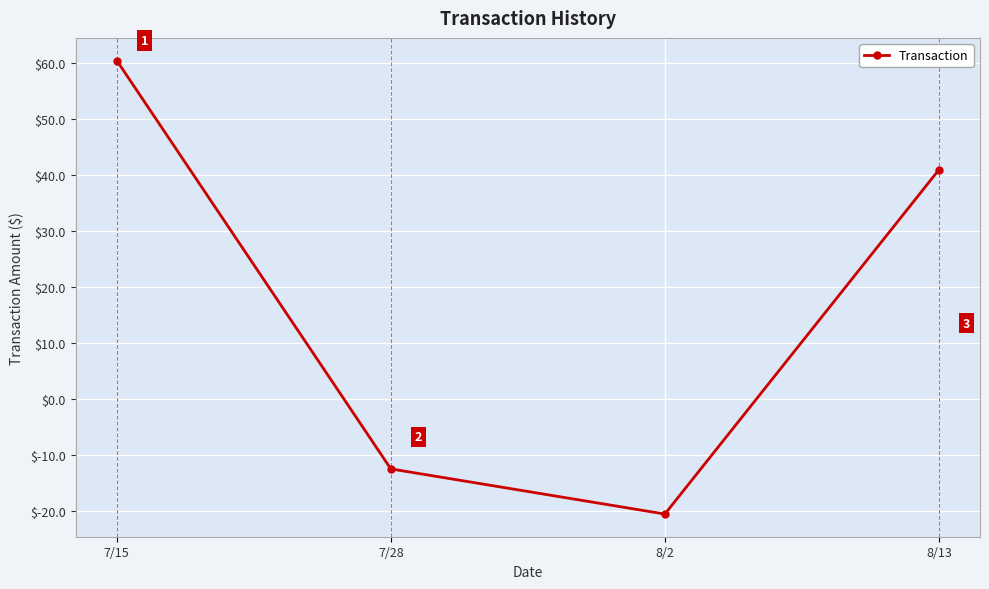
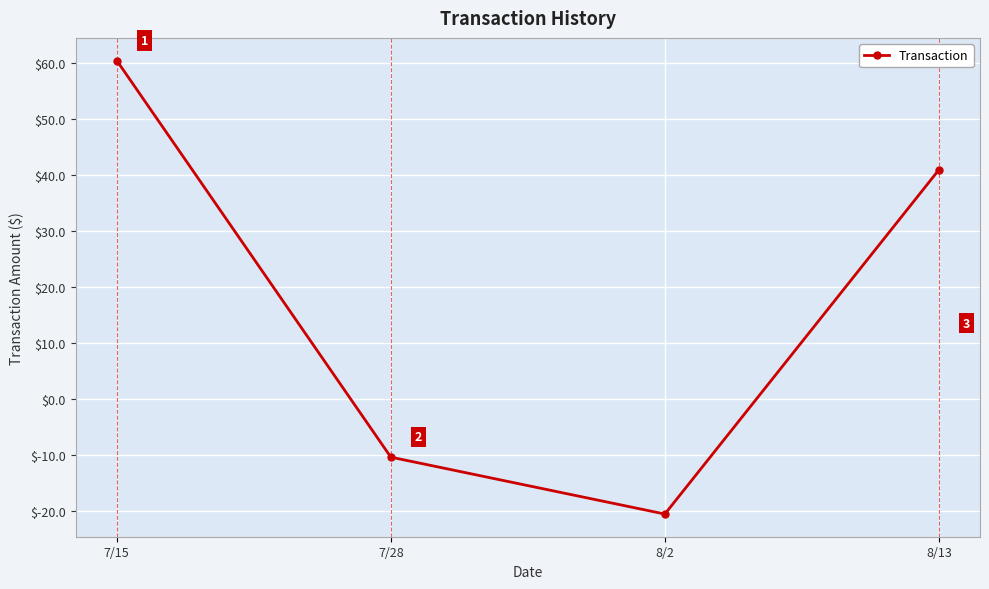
  {
    "7/15": "$61",
-   "7/28": "$-12",
+   "7/28": "$-10",
    "8/2": "$-20",
    "8/13": "$41"
  }
